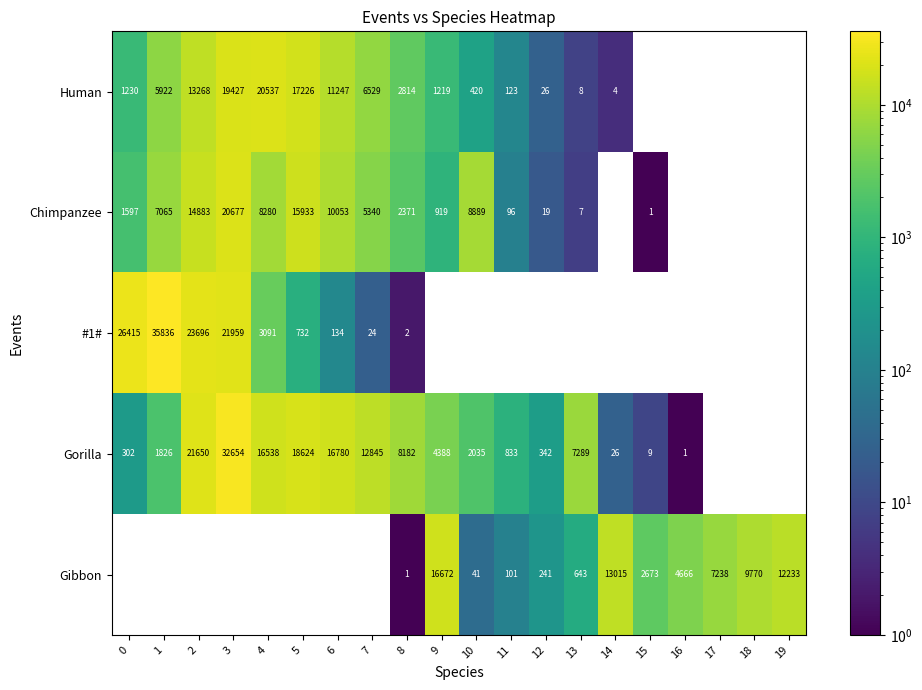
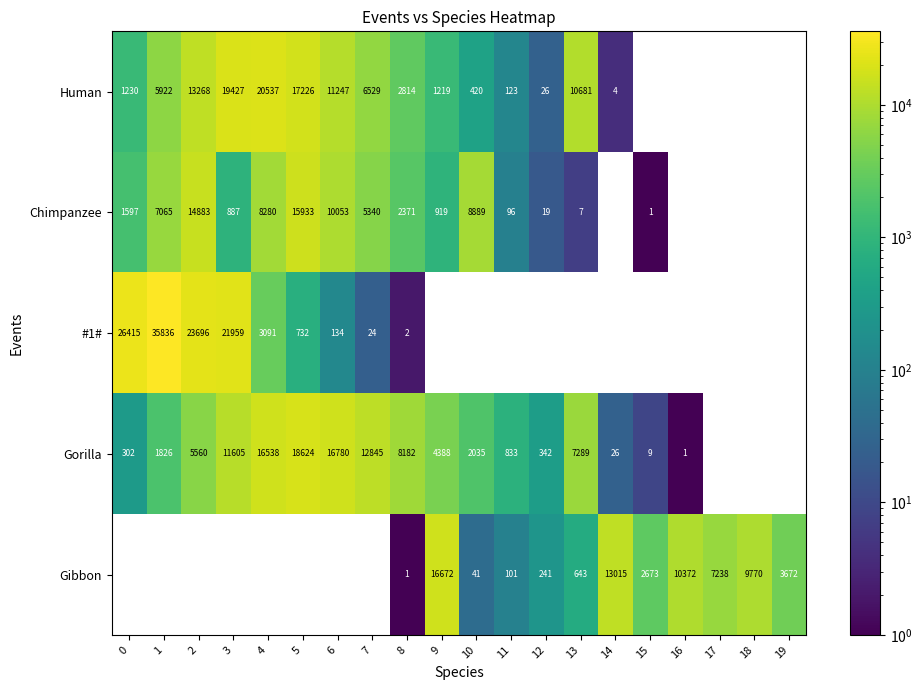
  {
    "Human": {
      "0": 1230,
      "1": 5922,
      "2": 13268,
      "3": 19427,
      "4": 20537,
      "5": 17226,
      "6": 11247,
      "7": 6529,
      "8": 2814,
      "9": 1219,
      "10": 420,
      "11": 123,
      "12": 26,
-     "13": 8,
+     "13": 10681,
      "14": 4
    },
    "Chimpanzee": {
      "0": 1597,
      "1": 7065,
      "2": 14883,
-     "3": 20677,
+     "3": 887,
      "4": 8280,
      "5": 15933,
      "6": 10053,
      "7": 5340,
      "8": 2371,
      "9": 919,
      "10": 8889,
      "11": 96,
      "12": 19,
      "13": 7,
      "15": 1
    },
    "#1#": {
      "0": 26415,
      "1": 35836,
      "2": 23696,
      "3": 21959,
      "4": 3091,
      "5": 732,
      "6": 134,
      "7": 24,
      "8": 2
    },
    "Gorilla": {
      "0": 302,
      "1": 1826,
-     "2": 21650,
-     "3": 32654,
+     "2": 5560,
+     "3": 11605,
      "4": 16538,
      "5": 18624,
      "6": 16780,
      "7": 12845,
      "8": 8182,
      "9": 4388,
      "10": 2035,
      "11": 833,
      "12": 342,
      "13": 7289,
      "14": 26,
      "15": 9,
      "16": 1
    },
    "Gibbon": {
      "8": 1,
      "9": 16672,
      "10": 41,
      "11": 101,
      "12": 241,
      "13": 643,
      "14": 13015,
      "15": 2673,
-     "16": 4666,
+     "16": 10372,
      "17": 7238,
      "18": 9770,
-     "19": 12233
+     "19": 3672
    }
  }
